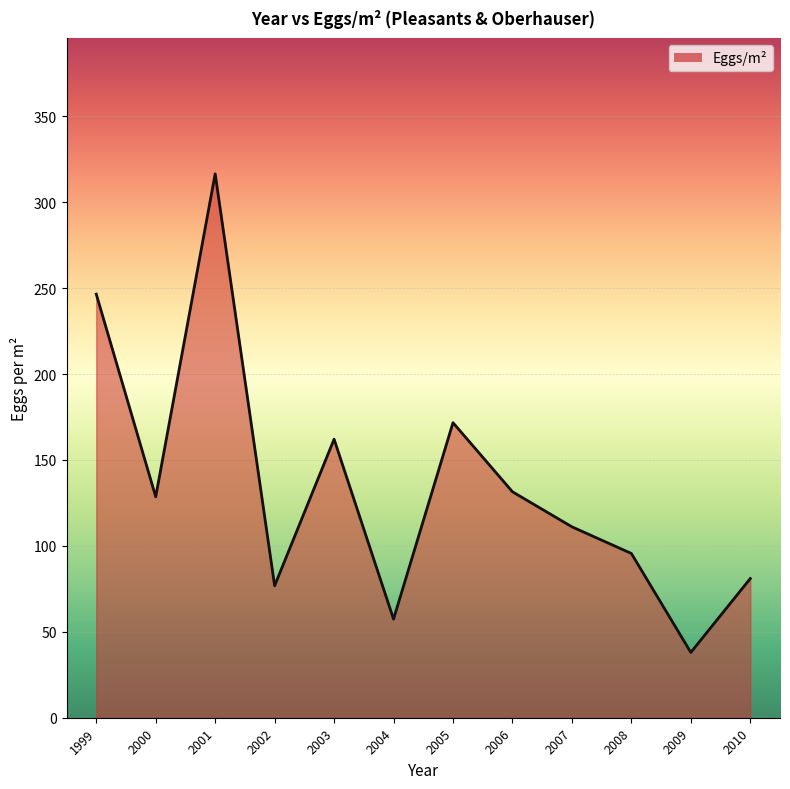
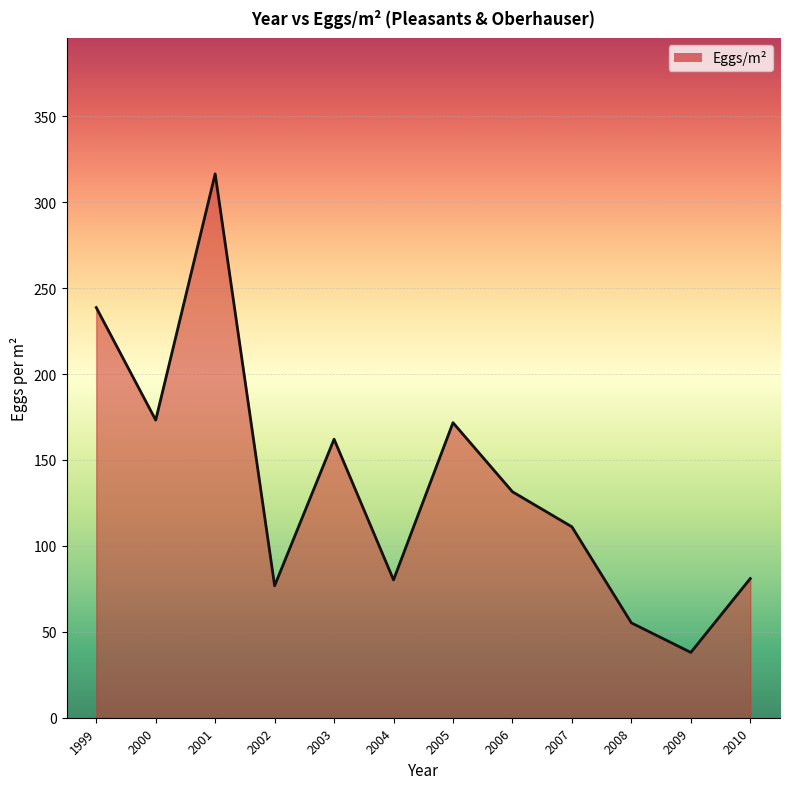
  {
-   "1999": 247,
-   "2000": 129,
+   "1999": 239,
+   "2000": 173,
    "2001": 317,
    "2002": 77,
    "2003": 162,
-   "2004": 57,
+   "2004": 80,
    "2005": 172,
    "2006": 132,
    "2007": 111,
-   "2008": 96,
+   "2008": 55,
    "2009": 38,
    "2010": 81
  }
